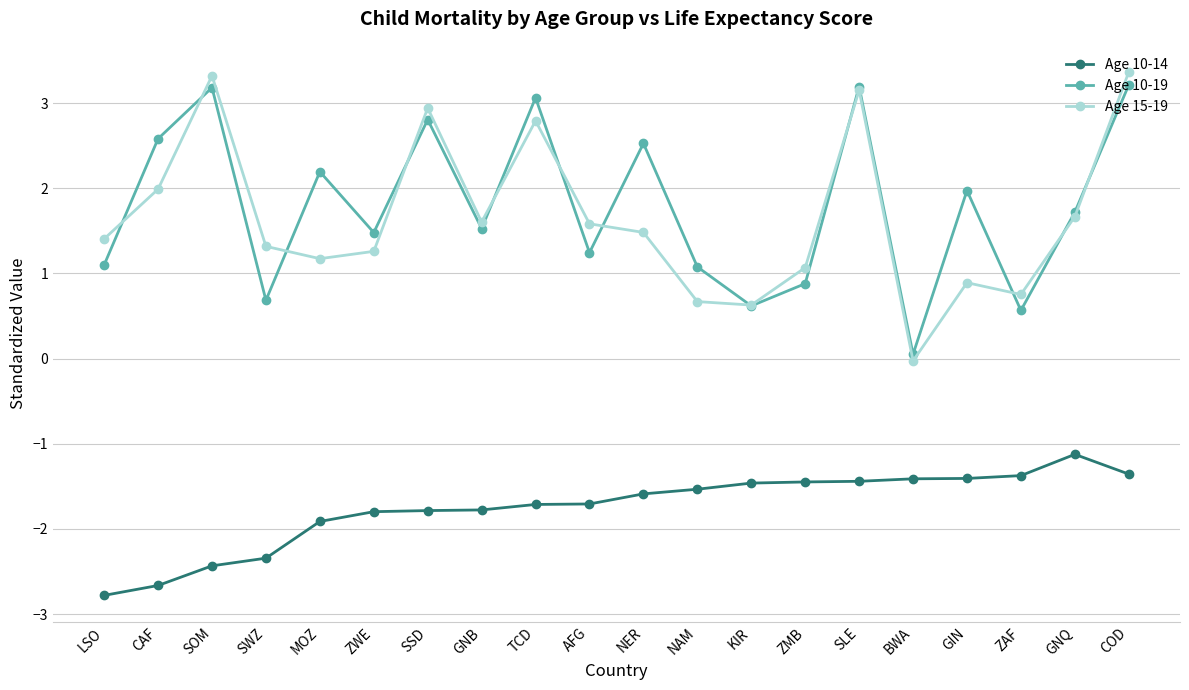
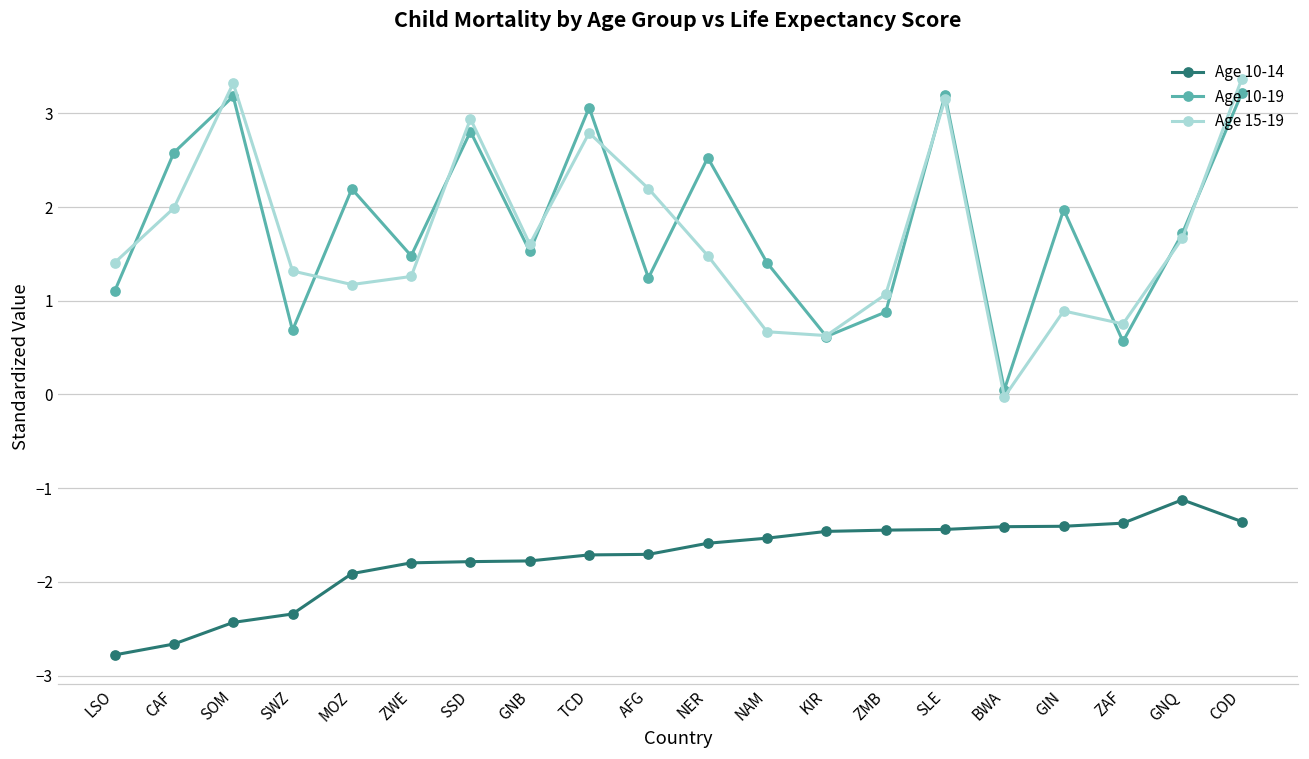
  {
    "Age 10-14": {
      "LSO": -2.8,
      "CAF": -2.7,
      "SOM": -2.4,
      "SWZ": -2.3,
      "MOZ": -1.9,
      "ZWE": -1.8,
      "SSD": -1.8,
      "GNB": -1.8,
      "TCD": -1.7,
      "AFG": -1.7,
      "NER": -1.6,
      "NAM": -1.5,
      "KIR": -1.5,
      "ZMB": -1.4,
      "SLE": -1.4,
      "BWA": -1.4,
      "GIN": -1.4,
      "ZAF": -1.4,
      "GNQ": -1.1,
      "COD": -1.4
    },
    "Age 10-19": {
      "LSO": 1.1,
      "CAF": 2.6,
      "SOM": 3.2,
      "SWZ": 0.7,
      "MOZ": 2.2,
      "ZWE": 1.5,
      "SSD": 2.8,
      "GNB": 1.5,
      "TCD": 3.1,
      "AFG": 1.2,
      "NER": 2.5,
-     "NAM": 1.1,
+     "NAM": 1.4,
      "ZMB": 0.9,
      "SLE": 3.2,
      "BWA": 0.1,
      "GIN": 2.0,
      "ZAF": 0.6,
      "GNQ": 1.7,
      "COD": 3.2
    },
    "Age 15-19": {
      "LSO": 1.4,
      "CAF": 2.0,
      "SOM": 3.3,
      "SWZ": 1.3,
      "MOZ": 1.2,
      "ZWE": 1.3,
      "SSD": 2.9,
      "GNB": 1.6,
      "TCD": 2.8,
-     "AFG": 1.6,
+     "AFG": 2.2,
      "NER": 1.5,
      "NAM": 0.7,
      "ZMB": 1.1,
      "SLE": 3.2,
      "BWA": 0.0,
      "GIN": 0.9,
      "ZAF": 0.8,
      "GNQ": 1.7,
      "COD": 3.4
    }
  }
